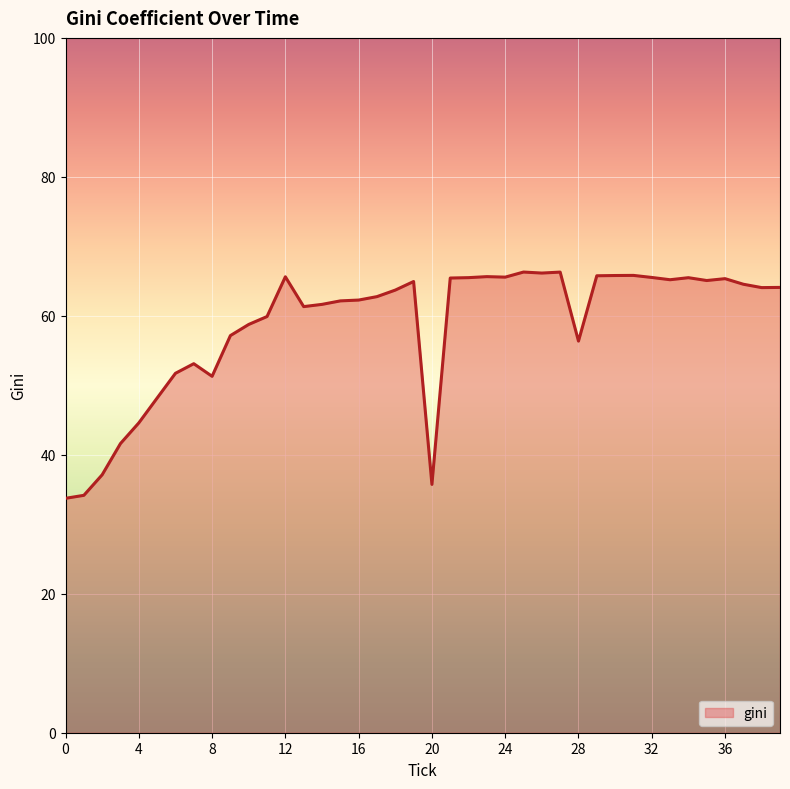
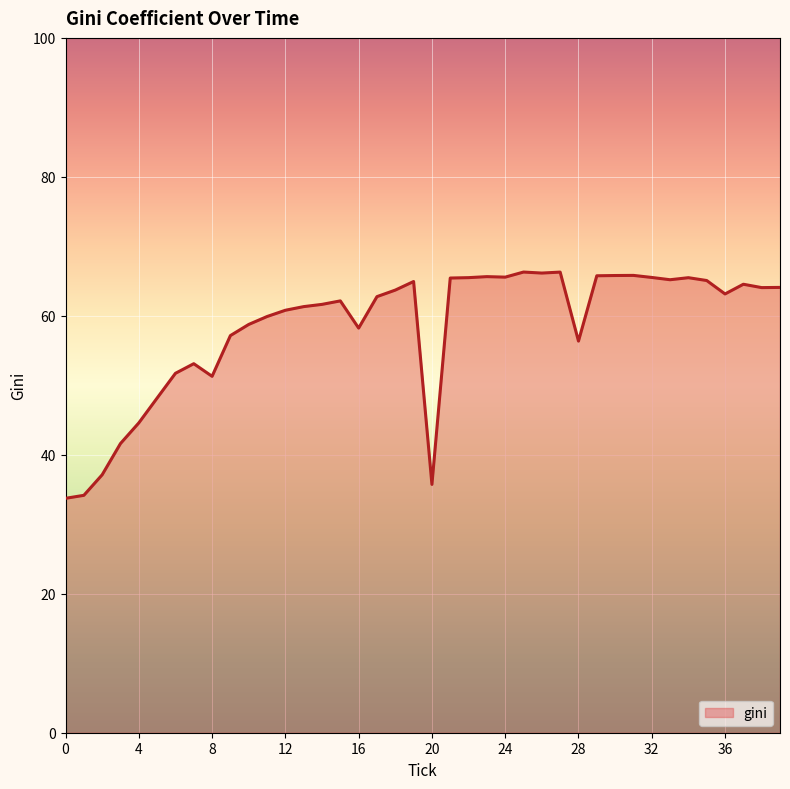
  {
    "0": 34,
    "4": 45,
    "8": 51,
-   "12": 66,
-   "16": 62,
+   "12": 61,
+   "16": 58,
    "20": 36,
    "24": 66,
    "28": 56,
    "32": 66,
-   "36": 65
+   "36": 63
  }
